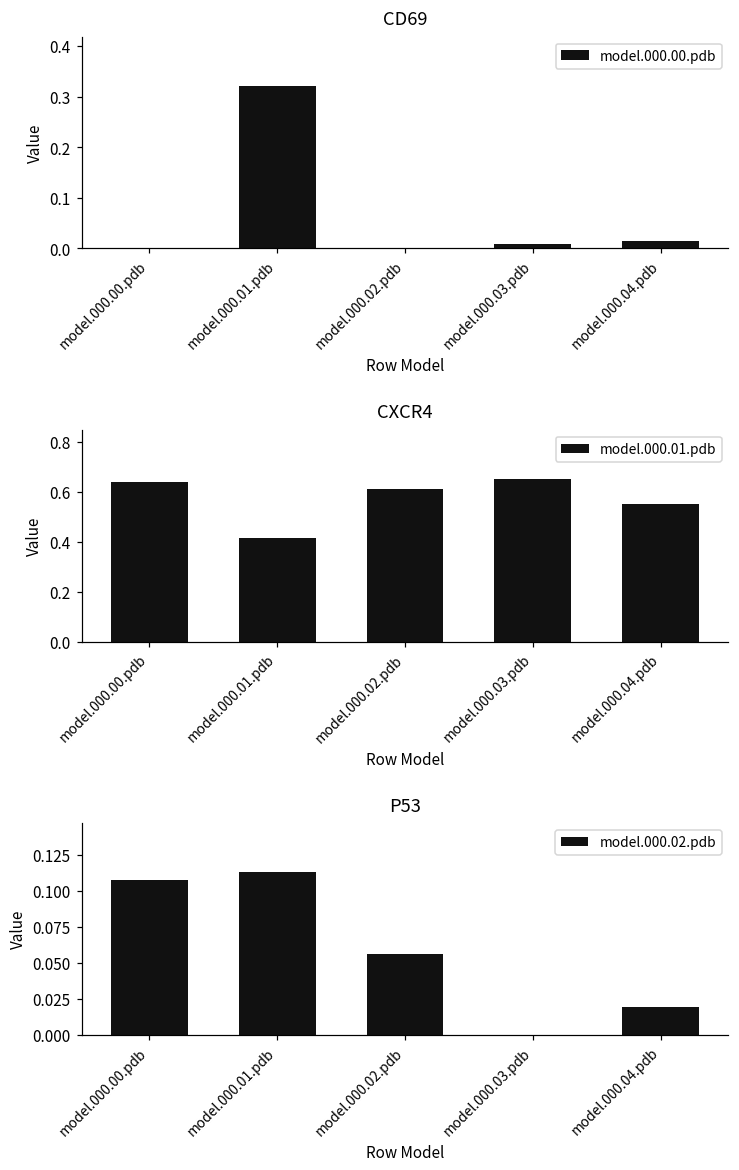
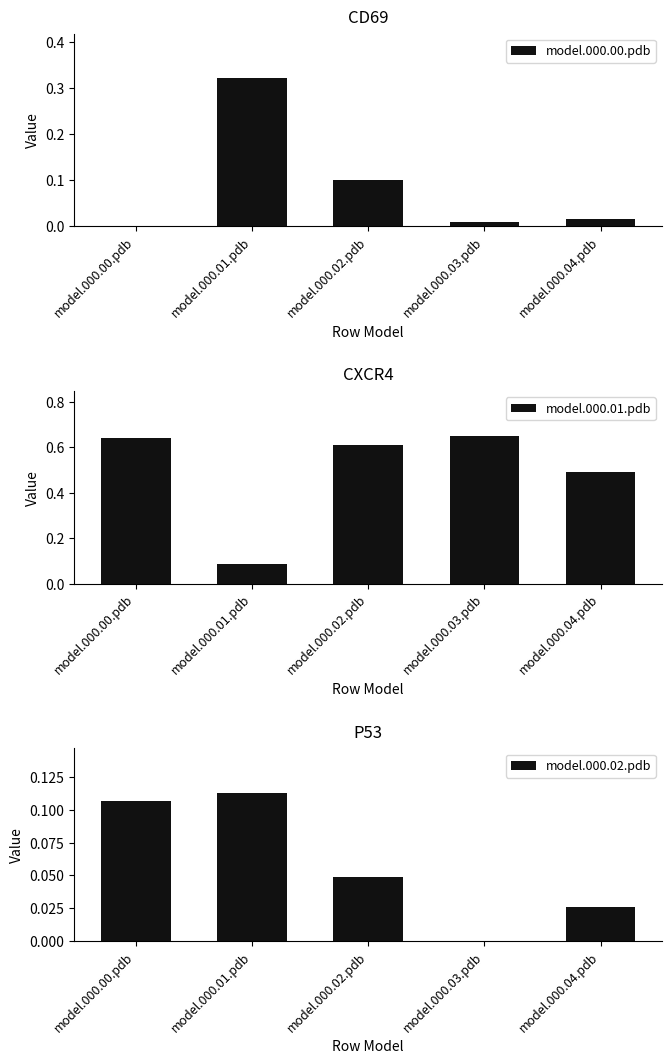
  {
    "CD69": {
      "model.000.00.pdb": 0.0,
      "model.000.01.pdb": 0.32,
-     "model.000.02.pdb": 0.0,
+     "model.000.02.pdb": 0.1,
      "model.000.03.pdb": 0.01,
      "model.000.04.pdb": 0.02
    },
    "CXCR4": {
      "model.000.00.pdb": 0.64,
-     "model.000.01.pdb": 0.41,
+     "model.000.01.pdb": 0.09,
      "model.000.02.pdb": 0.61,
      "model.000.03.pdb": 0.65,
-     "model.000.04.pdb": 0.55
+     "model.000.04.pdb": 0.49
    },
    "P53": {
      "model.000.00.pdb": 0.107,
      "model.000.01.pdb": 0.113,
-     "model.000.02.pdb": 0.056,
+     "model.000.02.pdb": 0.049,
      "model.000.03.pdb": 0.000,
-     "model.000.04.pdb": 0.019
+     "model.000.04.pdb": 0.026
    }
  }
